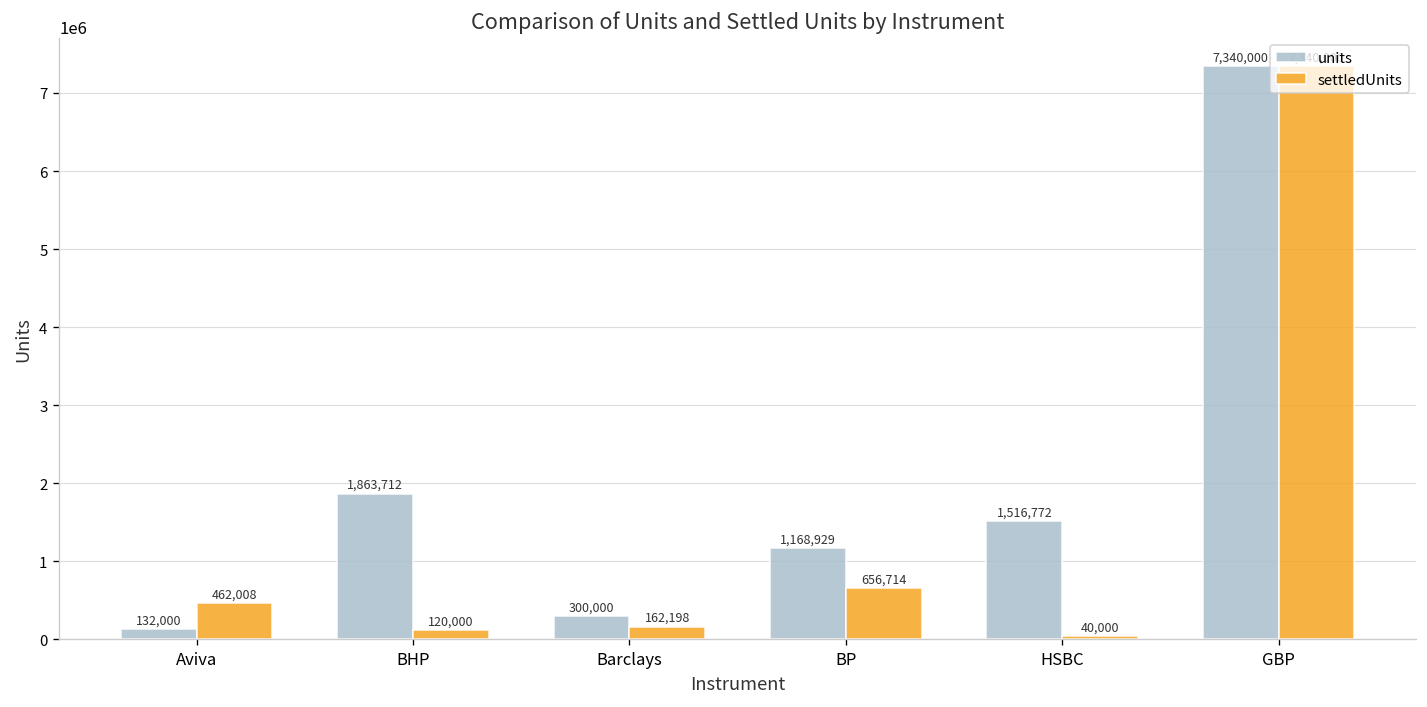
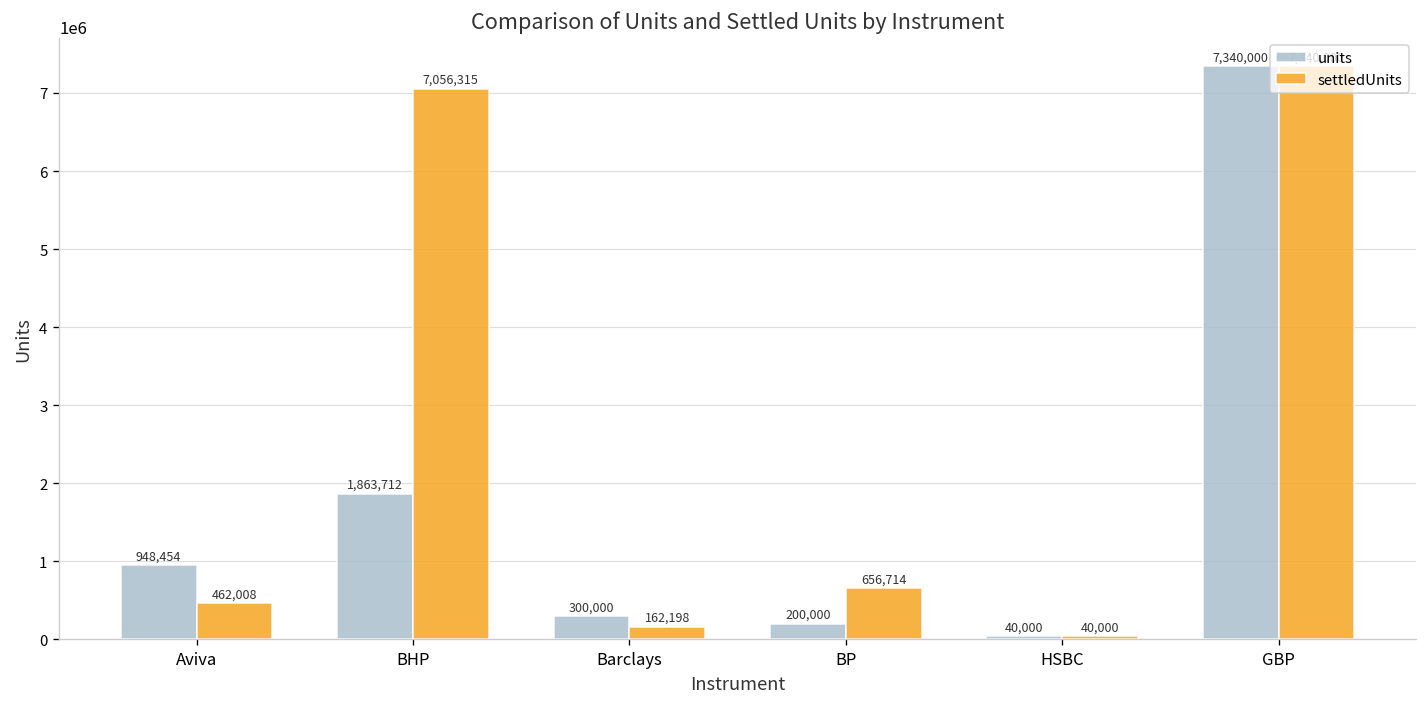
  {
    "units": {
-     "Aviva": "132,000",
+     "Aviva": "948,454",
      "BHP": "1,863,712",
      "Barclays": "300,000",
-     "BP": "1,168,929",
-     "HSBC": "1,516,772",
+     "BP": "200,000",
+     "HSBC": "40,000",
      "GBP": "7,340,000"
    },
    "settledUnits": {
      "Aviva": "462,008",
-     "BHP": "120,000",
+     "BHP": "7,056,315",
      "Barclays": "162,198",
      "BP": "656,714",
      "HSBC": "40,000"
    }
  }
